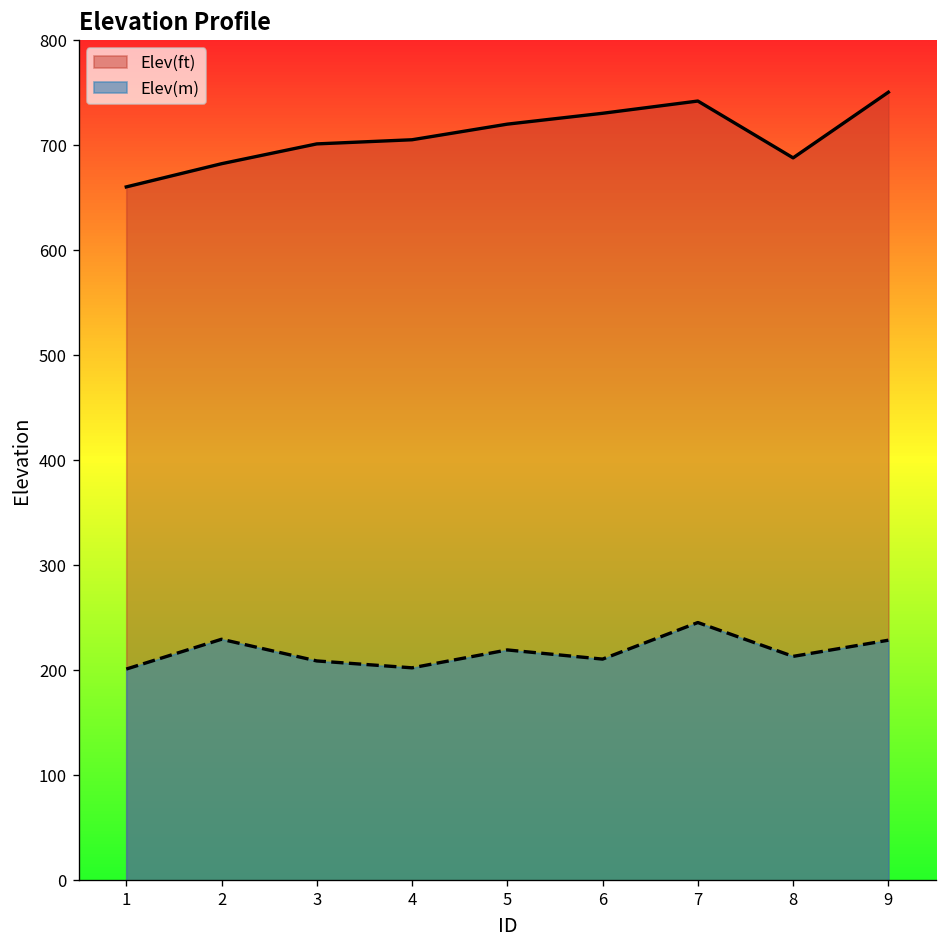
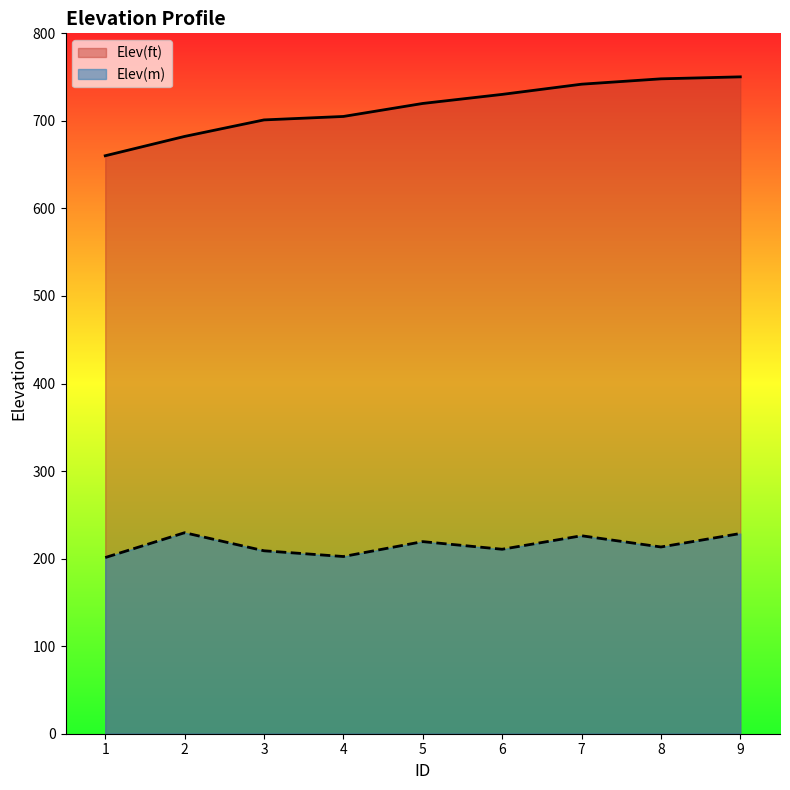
  {
    "Elev(ft)": {
      "1": 660,
      "2": 680,
      "3": 700,
      "4": 710,
      "5": 720,
      "6": 730,
      "7": 740,
-     "8": 690,
+     "8": 750,
      "9": 750
    },
    "Elev(m)": {
      "1": 200,
      "2": 230,
      "3": 210,
      "4": 200,
      "5": 220,
      "6": 210,
-     "7": 250,
+     "7": 230,
      "8": 210,
      "9": 230
    }
  }
